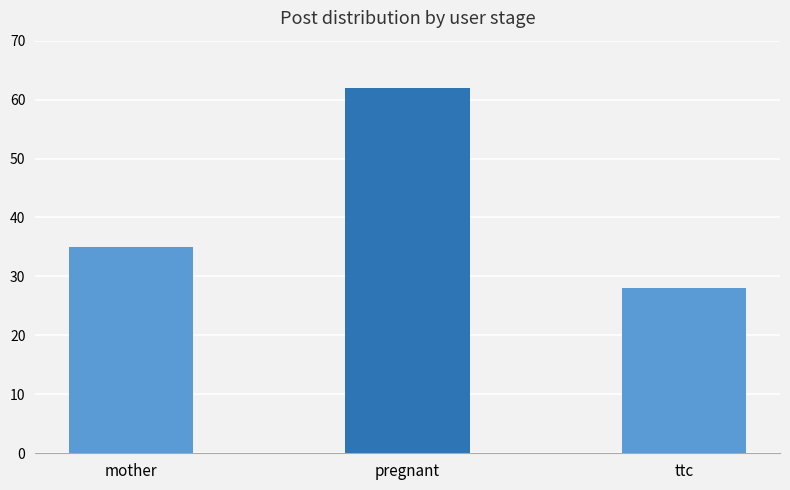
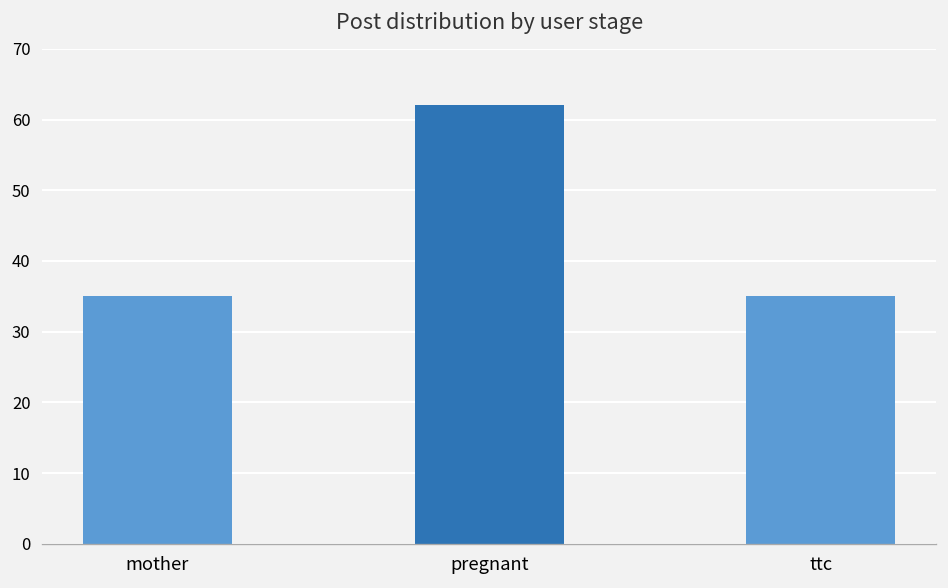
  {
    "mother": 35,
    "pregnant": 62,
-   "ttc": 28
+   "ttc": 35
  }
